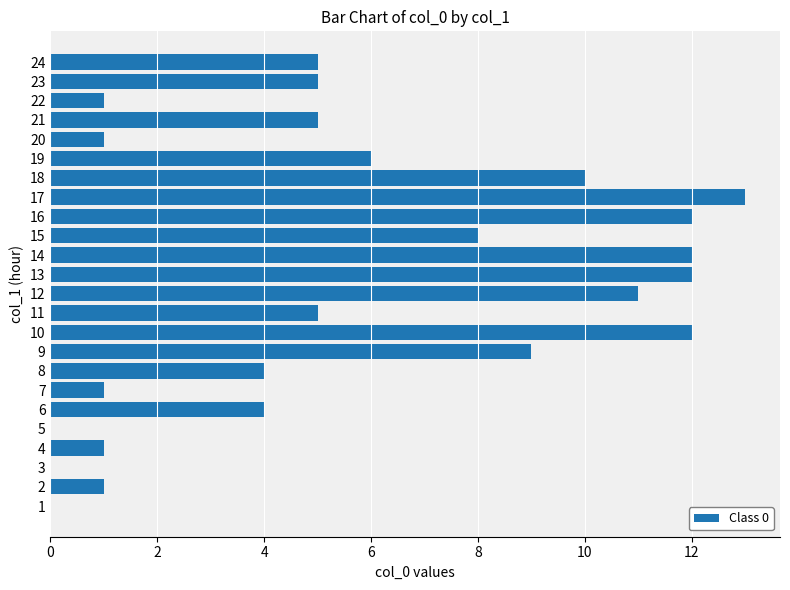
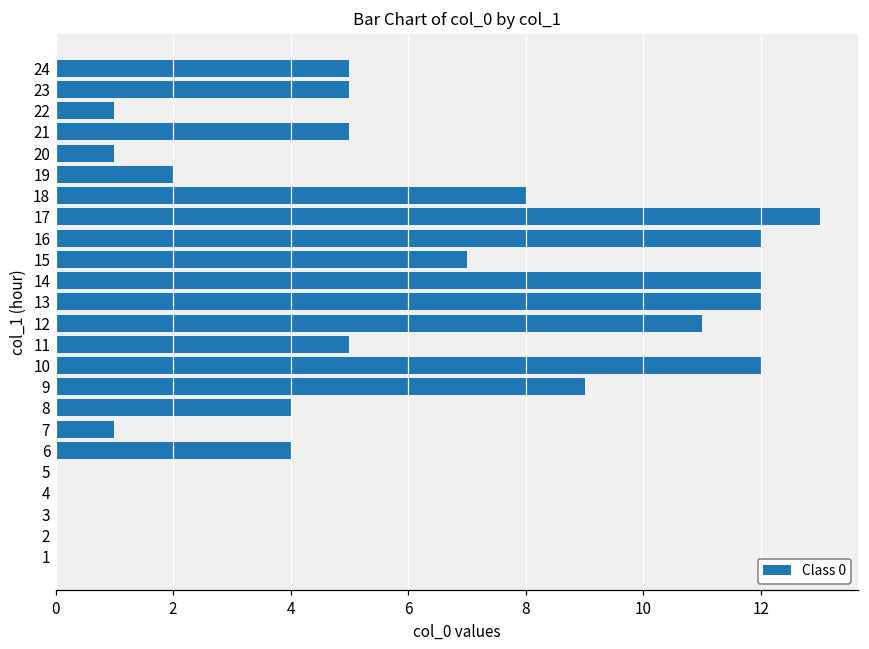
  {
    "24": 5,
    "23": 5,
    "22": 1,
    "21": 5,
    "20": 1,
-   "19": 6,
-   "18": 10,
+   "19": 2,
+   "18": 8,
    "17": 13,
    "16": 12,
-   "15": 8,
+   "15": 7,
    "14": 12,
    "13": 12,
    "12": 11,
    "11": 5,
    "10": 12,
    "9": 9,
    "8": 4,
    "7": 1,
    "6": 4,
    "5": 0,
-   "4": 1,
+   "4": 0,
    "3": 0,
-   "2": 1,
+   "2": 0,
    "1": 0
  }
